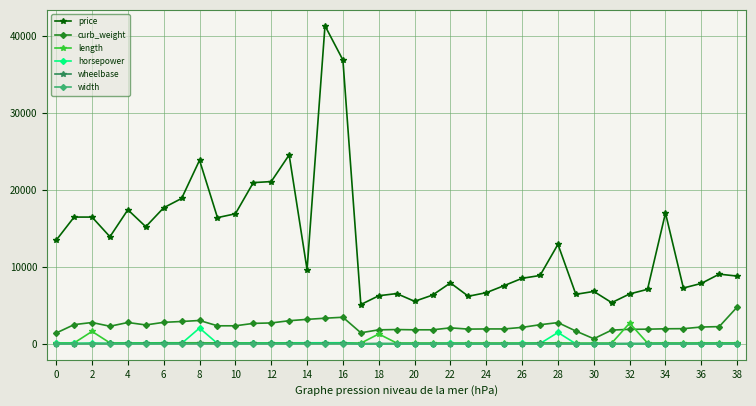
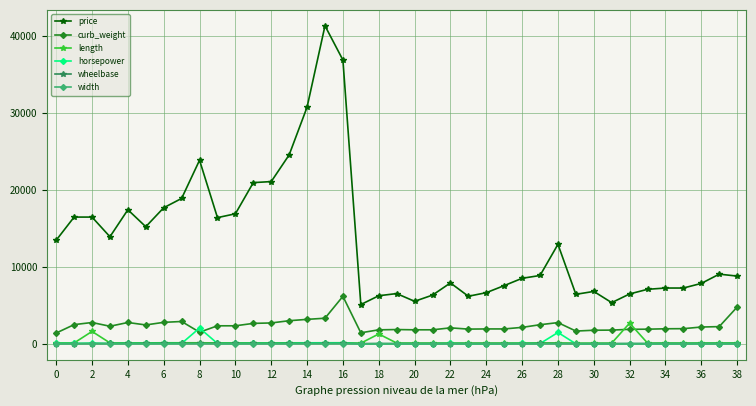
  {
    "price": {
      "0": 13000,
      "2": 17000,
      "4": 17000,
      "6": 18000,
      "8": 24000,
      "10": 17000,
      "12": 21000,
-     "14": 10000,
+     "14": 31000,
      "16": 37000,
      "18": 6000,
      "20": 6000,
      "22": 8000,
      "24": 7000,
      "26": 9000,
      "28": 13000,
      "30": 7000,
      "32": 7000,
-     "34": 17000,
+     "34": 7000,
      "36": 8000,
      "38": 9000
    },
    "curb_weight": {
      "0": 1000,
      "2": 3000,
      "4": 3000,
      "6": 3000,
-     "8": 3000,
+     "8": 2000,
      "10": 2000,
      "12": 3000,
      "14": 3000,
-     "16": 4000,
+     "16": 6000,
      "18": 2000,
      "20": 2000,
      "22": 2000,
      "24": 2000,
      "26": 2000,
      "28": 3000,
-     "30": 1000,
+     "30": 2000,
      "32": 2000,
      "34": 2000,
      "36": 2000,
      "38": 5000
    },
    "length": {
      "2": 2000,
      "18": 1000,
      "32": 3000
    },
    "horsepower": {
      "8": 2000,
      "28": 2000
    }
  }
